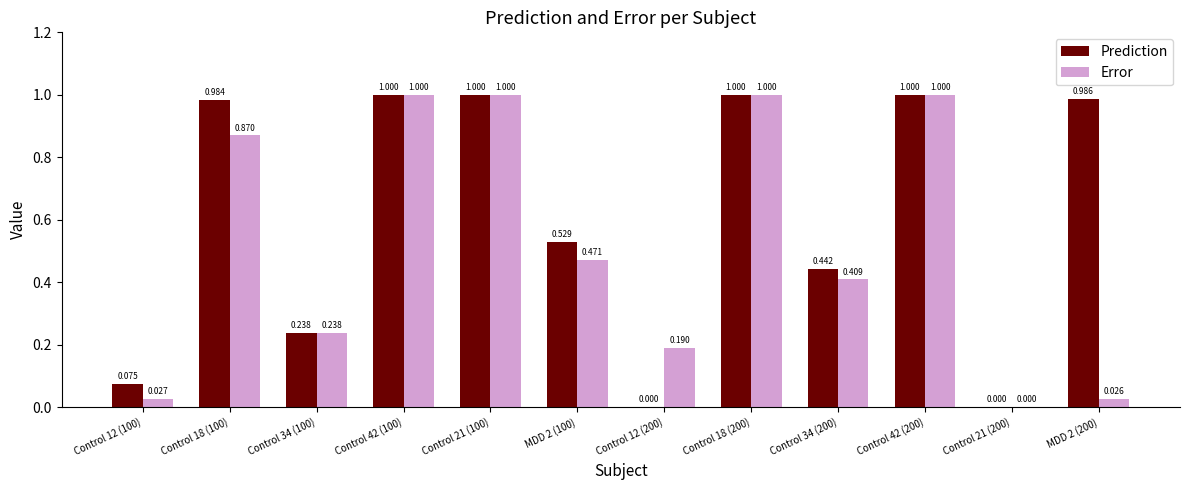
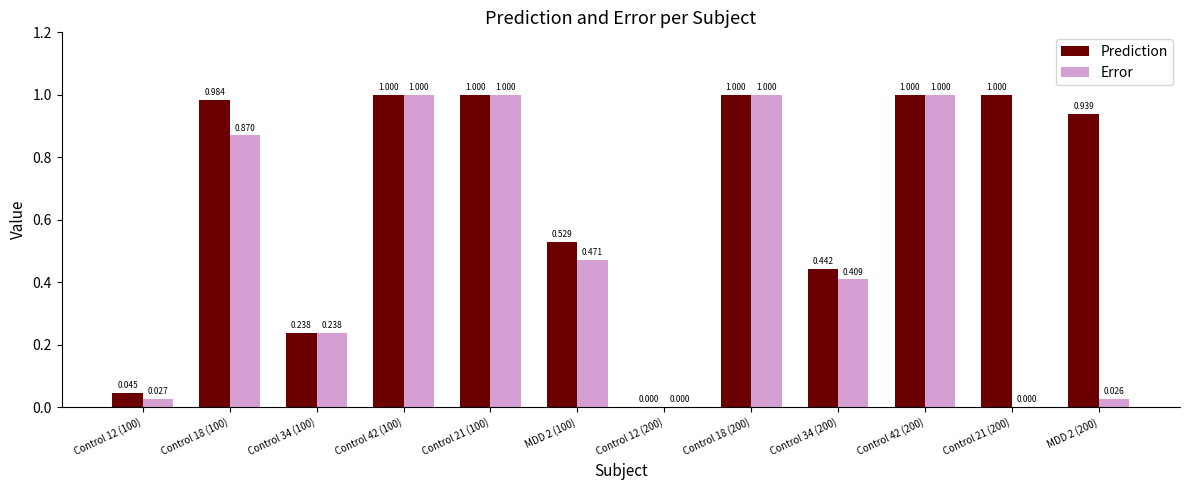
  {
    "Prediction": {
-     "Control 12 (100)": 0.075,
+     "Control 12 (100)": 0.045,
      "Control 18 (100)": 0.984,
      "Control 34 (100)": 0.238,
      "Control 42 (100)": 1.000,
      "Control 21 (100)": 1.000,
      "MDD 2 (100)": 0.529,
      "Control 12 (200)": 0.000,
      "Control 18 (200)": 1.000,
      "Control 34 (200)": 0.442,
      "Control 42 (200)": 1.000,
-     "Control 21 (200)": 0.000,
-     "MDD 2 (200)": 0.986
+     "Control 21 (200)": 1.000,
+     "MDD 2 (200)": 0.939
    },
    "Error": {
      "Control 12 (100)": 0.027,
      "Control 18 (100)": 0.870,
      "Control 34 (100)": 0.238,
      "Control 42 (100)": 1.000,
      "Control 21 (100)": 1.000,
      "MDD 2 (100)": 0.471,
-     "Control 12 (200)": 0.190,
+     "Control 12 (200)": 0.000,
      "Control 18 (200)": 1.000,
      "Control 34 (200)": 0.409,
      "Control 42 (200)": 1.000,
      "Control 21 (200)": 0.000,
      "MDD 2 (200)": 0.026
    }
  }
